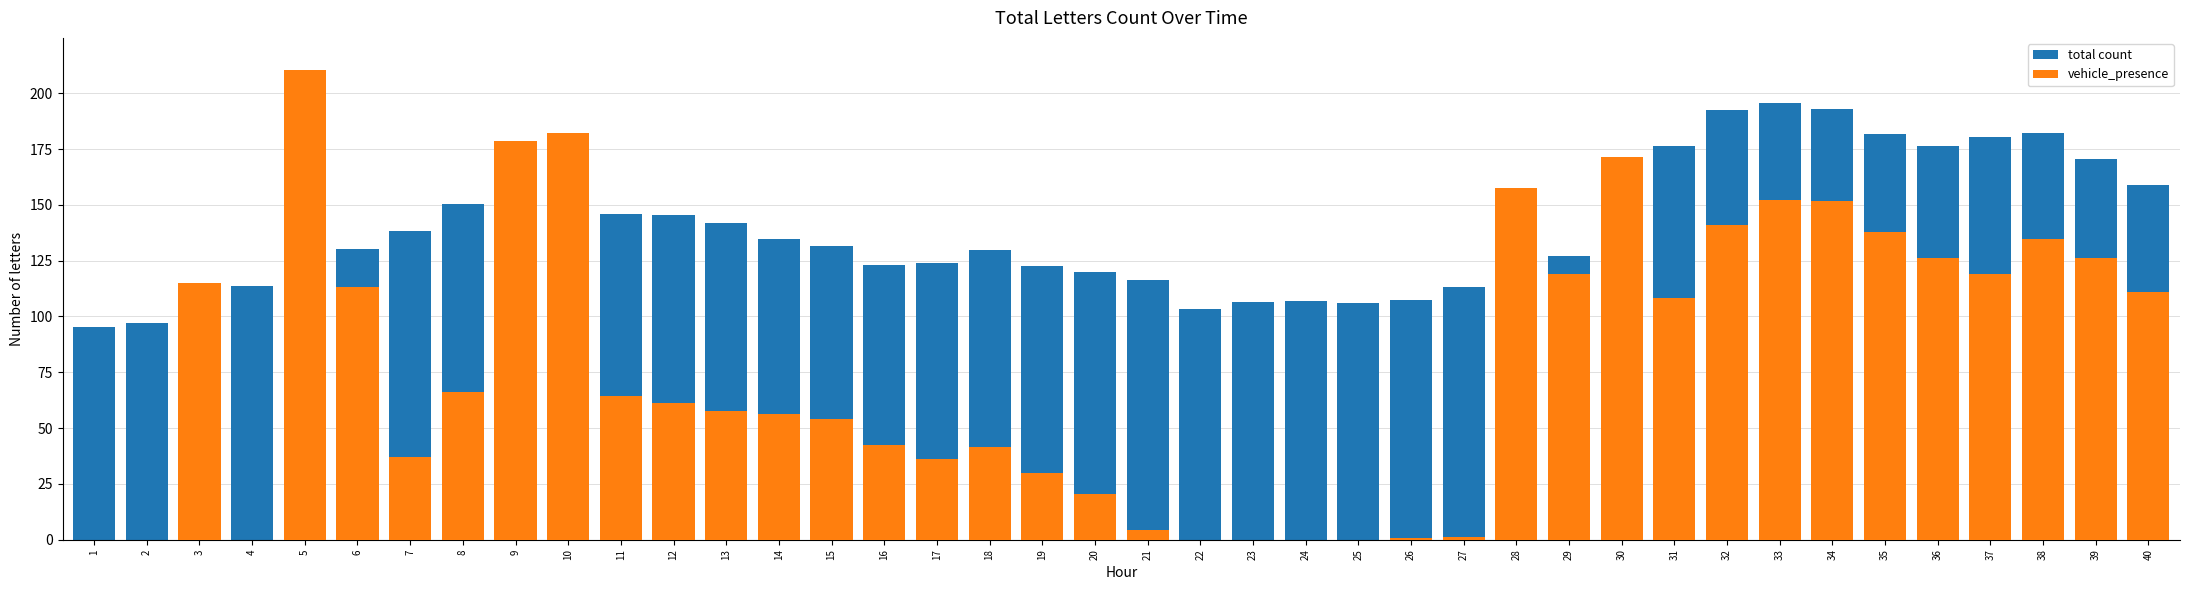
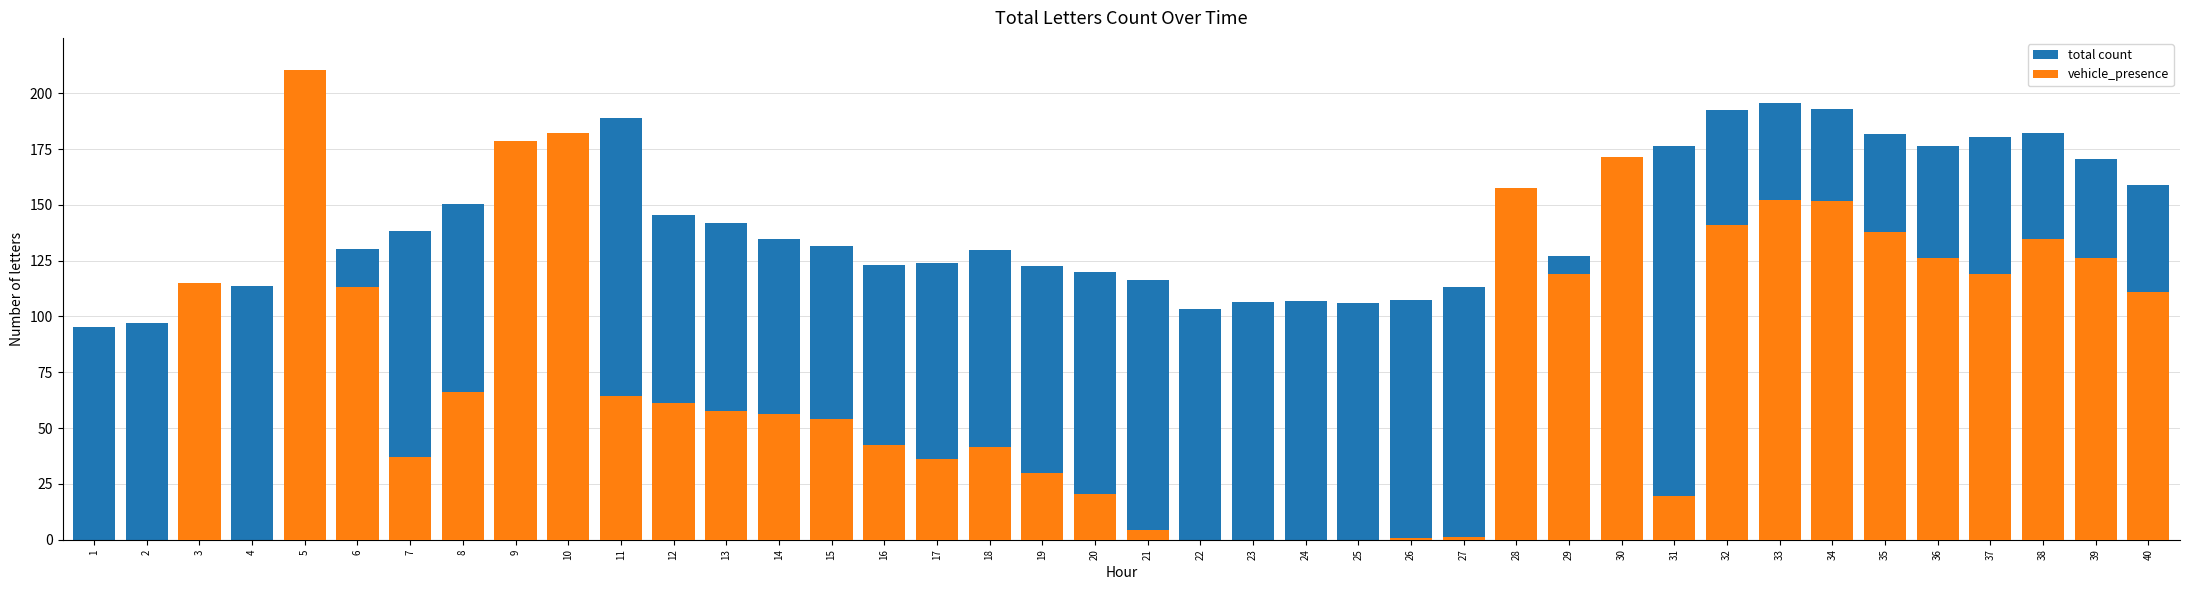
  {
    "total count": {
      "1": 95,
      "2": 97,
      "4": 114,
      "6": 130,
      "7": 138,
      "8": 151,
-     "11": 146,
+     "11": 189,
      "12": 145,
      "13": 142,
      "14": 135,
      "15": 131,
      "16": 123,
      "17": 124,
      "18": 130,
      "19": 123,
      "20": 120,
      "21": 117,
      "22": 103,
      "23": 107,
      "24": 107,
      "25": 106,
      "26": 107,
      "27": 113,
      "29": 127,
      "31": 176,
      "32": 193,
      "33": 195,
      "34": 193,
      "35": 182,
      "36": 176,
      "37": 180,
      "38": 182,
      "39": 171,
      "40": 159
    },
    "vehicle_presence": {
      "1": 0,
      "2": 0,
      "3": 115,
      "4": 0,
      "5": 211,
      "9": 179,
      "10": 182,
      "22": 0,
      "23": 0,
      "24": 0,
      "25": 0,
      "28": 158,
      "30": 172,
-     "31": 108
+     "31": 19
    }
  }
